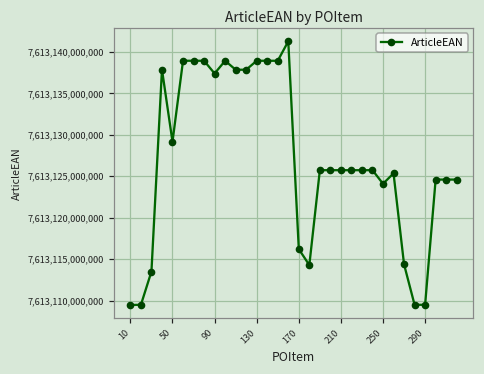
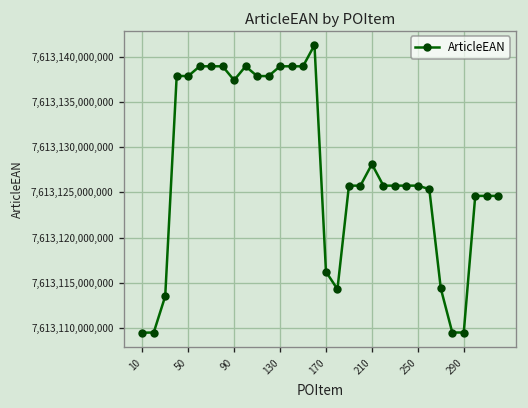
  {
    "10": "7,613,109,000,000",
-   "50": "7,613,129,000,000",
+   "50": "7,613,138,000,000",
    "90": "7,613,137,000,000",
    "130": "7,613,139,000,000",
    "170": "7,613,116,000,000",
-   "210": "7,613,126,000,000",
-   "250": "7,613,124,000,000",
+   "210": "7,613,128,000,000",
+   "250": "7,613,126,000,000",
    "290": "7,613,110,000,000"
  }
